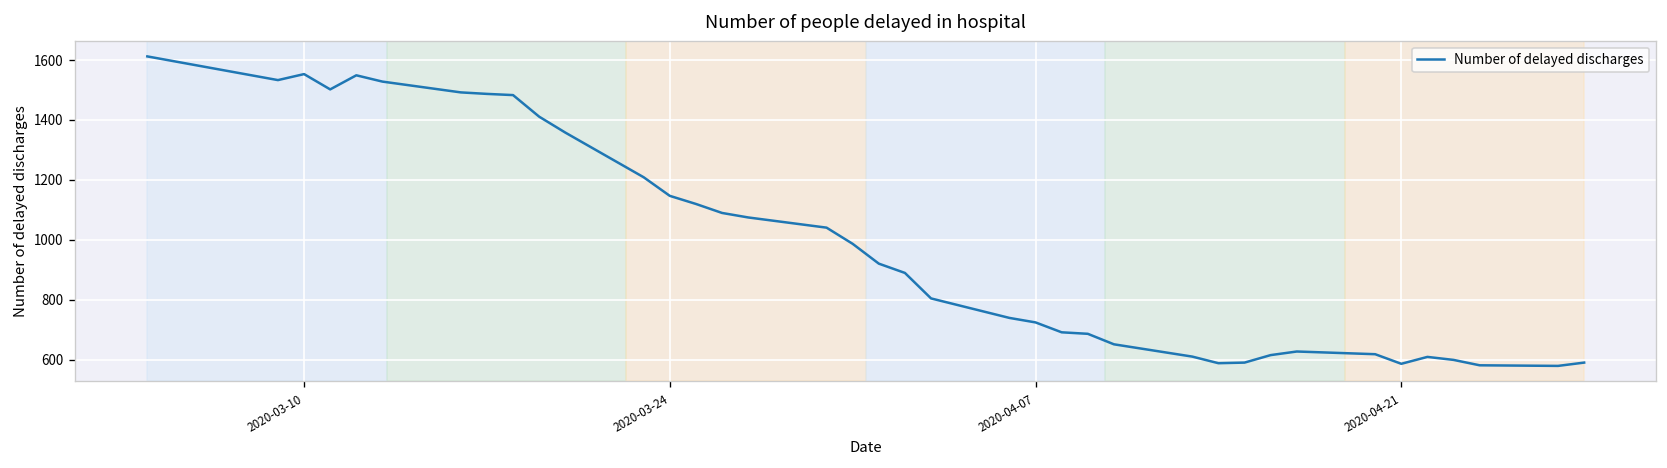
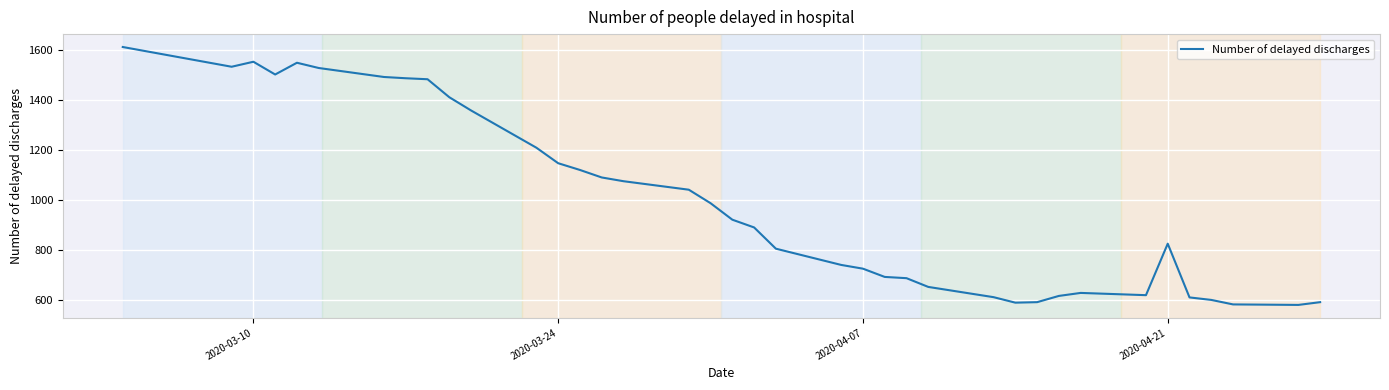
  {
    "2020-03-10": 1550,
    "2020-03-24": 1150,
    "2020-04-07": 730,
-   "2020-04-21": 590
+   "2020-04-21": 830
  }
